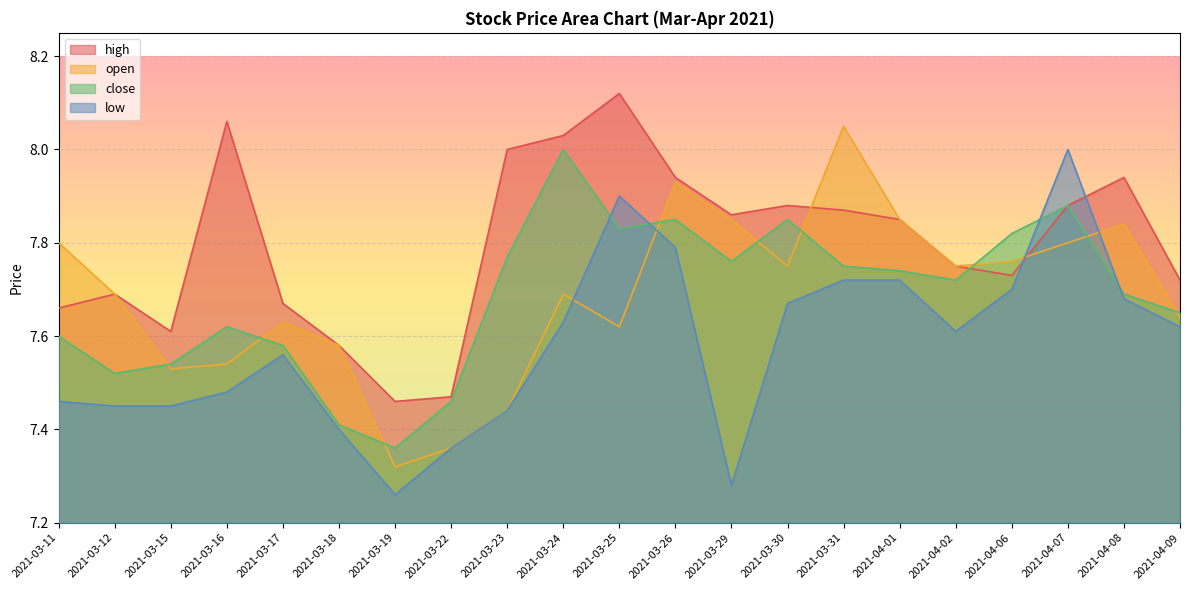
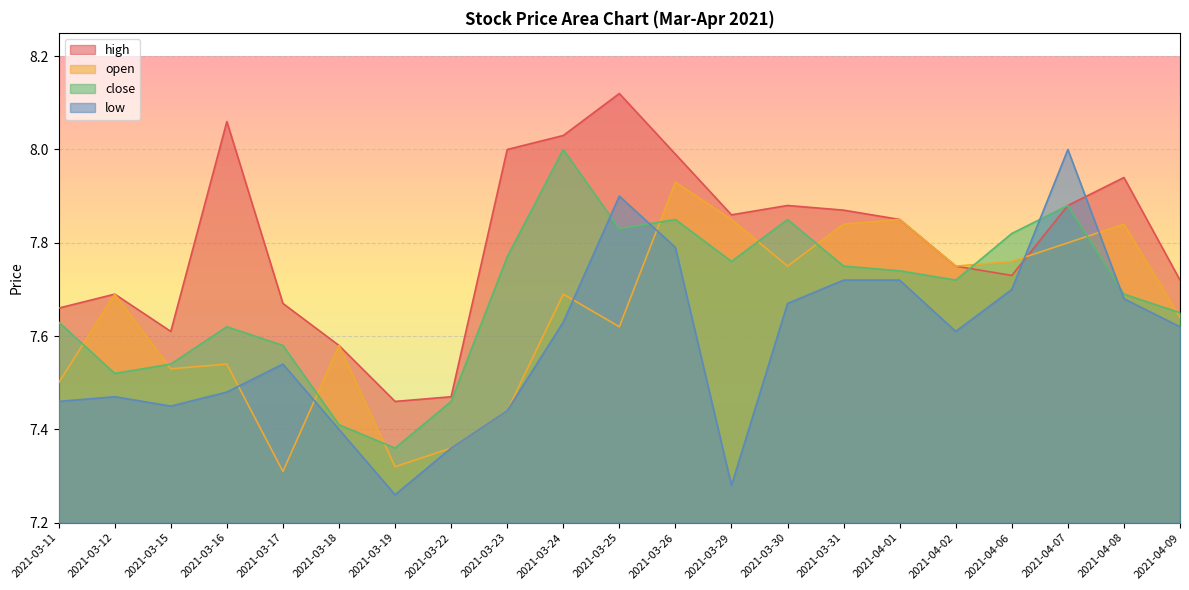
  {
    "high": {
      "2021-03-11": 7.66,
      "2021-03-15": 7.61,
      "2021-03-16": 8.06,
      "2021-03-17": 7.67,
      "2021-03-19": 7.46,
      "2021-03-22": 7.47,
      "2021-03-23": 8.00,
      "2021-03-24": 8.03,
      "2021-03-25": 8.12,
-     "2021-03-26": 7.94,
+     "2021-03-26": 7.99,
      "2021-03-29": 7.86,
      "2021-03-30": 7.88,
      "2021-03-31": 7.87,
      "2021-04-06": 7.73,
      "2021-04-08": 7.94,
      "2021-04-09": 7.72
    },
    "open": {
-     "2021-03-11": 7.8,
+     "2021-03-11": 7.5,
      "2021-03-15": 7.53,
      "2021-03-16": 7.54,
-     "2021-03-17": 7.63,
+     "2021-03-17": 7.31,
      "2021-03-19": 7.32,
      "2021-03-24": 7.69,
      "2021-03-25": 7.62,
      "2021-03-26": 7.93,
      "2021-03-29": 7.85,
      "2021-03-30": 7.75,
-     "2021-03-31": 8.05,
+     "2021-03-31": 7.84,
      "2021-04-06": 7.76,
      "2021-04-07": 7.80,
      "2021-04-08": 7.84,
      "2021-04-09": 7.64
    },
    "close": {
-     "2021-03-11": 7.60,
+     "2021-03-11": 7.63,
      "2021-03-12": 7.52,
      "2021-03-15": 7.54,
      "2021-03-16": 7.62,
      "2021-03-17": 7.58,
      "2021-03-18": 7.41,
      "2021-03-19": 7.36,
      "2021-03-22": 7.46,
      "2021-03-23": 7.77,
      "2021-03-24": 8.00,
      "2021-03-25": 7.83,
      "2021-03-26": 7.85,
      "2021-03-29": 7.76,
      "2021-03-30": 7.85,
      "2021-03-31": 7.75,
      "2021-04-01": 7.74,
      "2021-04-02": 7.72,
      "2021-04-06": 7.82,
      "2021-04-08": 7.69,
      "2021-04-09": 7.65
    },
    "low": {
      "2021-03-11": 7.46,
-     "2021-03-12": 7.45,
+     "2021-03-12": 7.47,
      "2021-03-15": 7.45,
      "2021-03-16": 7.48,
-     "2021-03-17": 7.56,
+     "2021-03-17": 7.54,
      "2021-03-18": 7.40,
      "2021-03-19": 7.26,
      "2021-03-24": 7.63,
      "2021-03-25": 7.90,
      "2021-03-26": 7.79,
      "2021-03-29": 7.28,
      "2021-03-30": 7.67,
      "2021-03-31": 7.72,
      "2021-04-01": 7.72,
      "2021-04-02": 7.61,
      "2021-04-06": 7.70,
      "2021-04-07": 8.00,
      "2021-04-08": 7.68,
      "2021-04-09": 7.62
    }
  }
